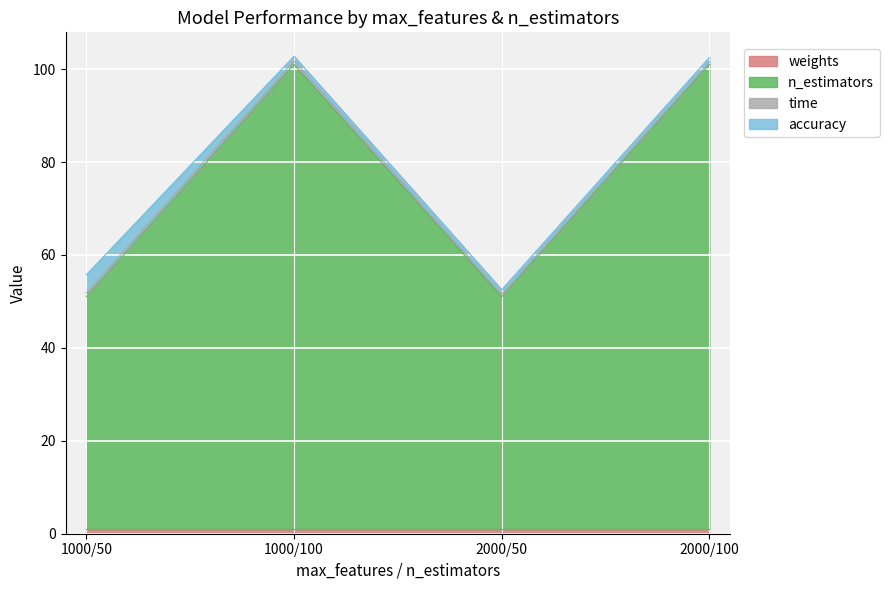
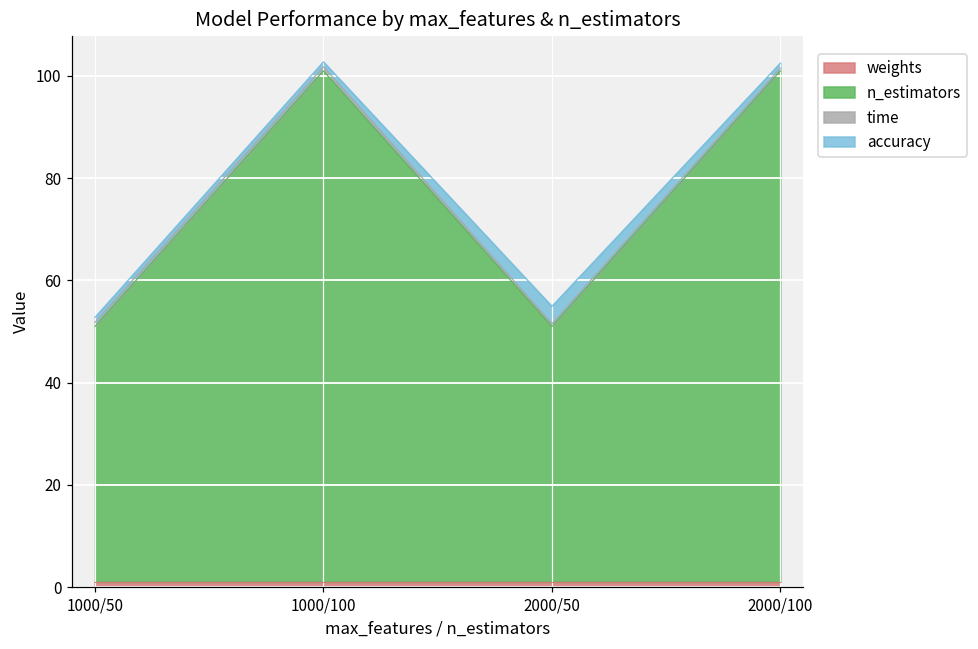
  {
    "weights": {
      "1000/50": 1,
      "1000/100": 1,
      "2000/50": 1,
      "2000/100": 1
    },
    "n_estimators": {
      "1000/50": 50,
      "1000/100": 100,
      "2000/50": 50,
      "2000/100": 100
    },
    "time": {
      "1000/50": 1,
      "1000/100": 1,
      "2000/50": 1,
      "2000/100": 102
    },
    "accuracy": {
-     "1000/50": 4,
+     "1000/50": 1,
      "1000/100": 1,
-     "2000/50": 1,
+     "2000/50": 3,
      "2000/100": 1
    }
  }
